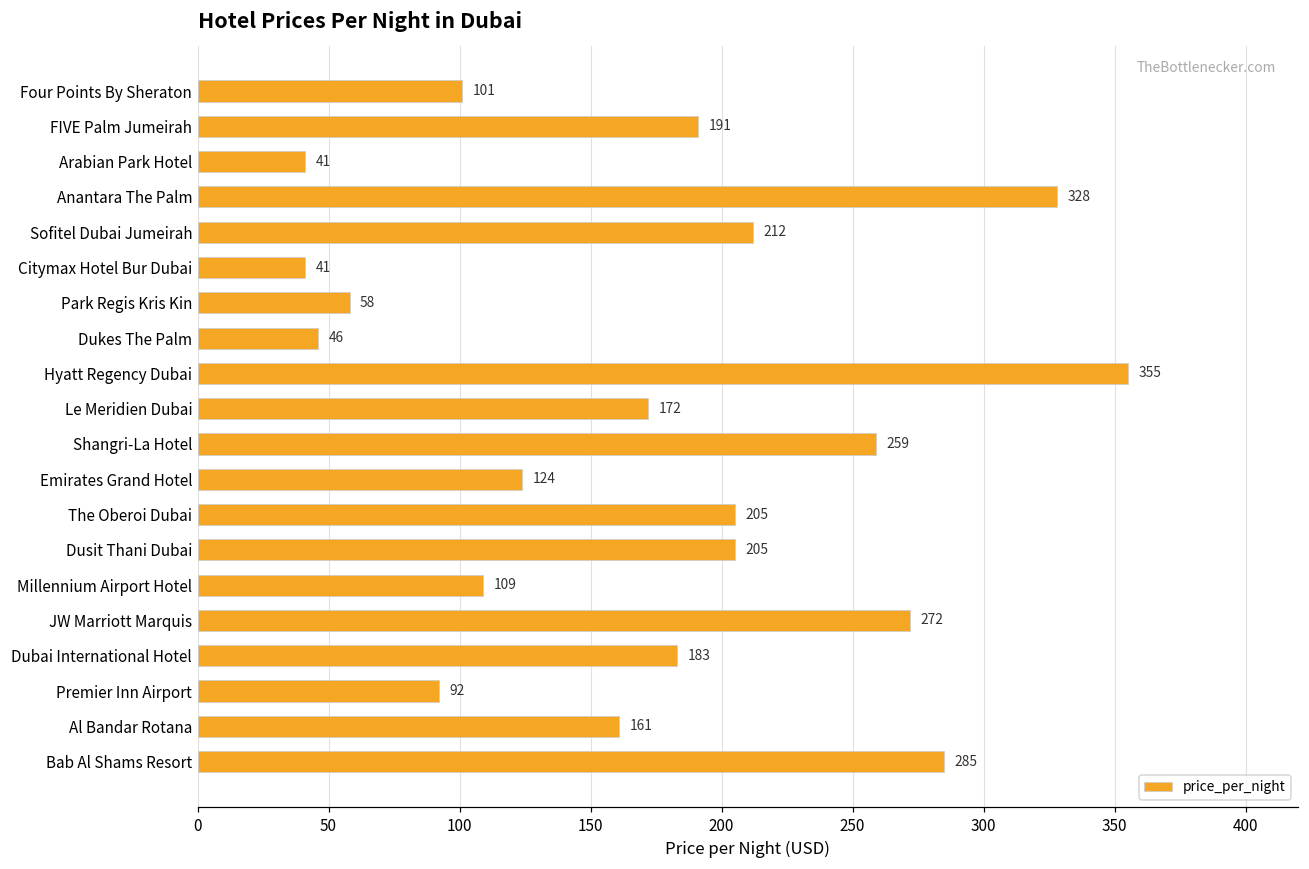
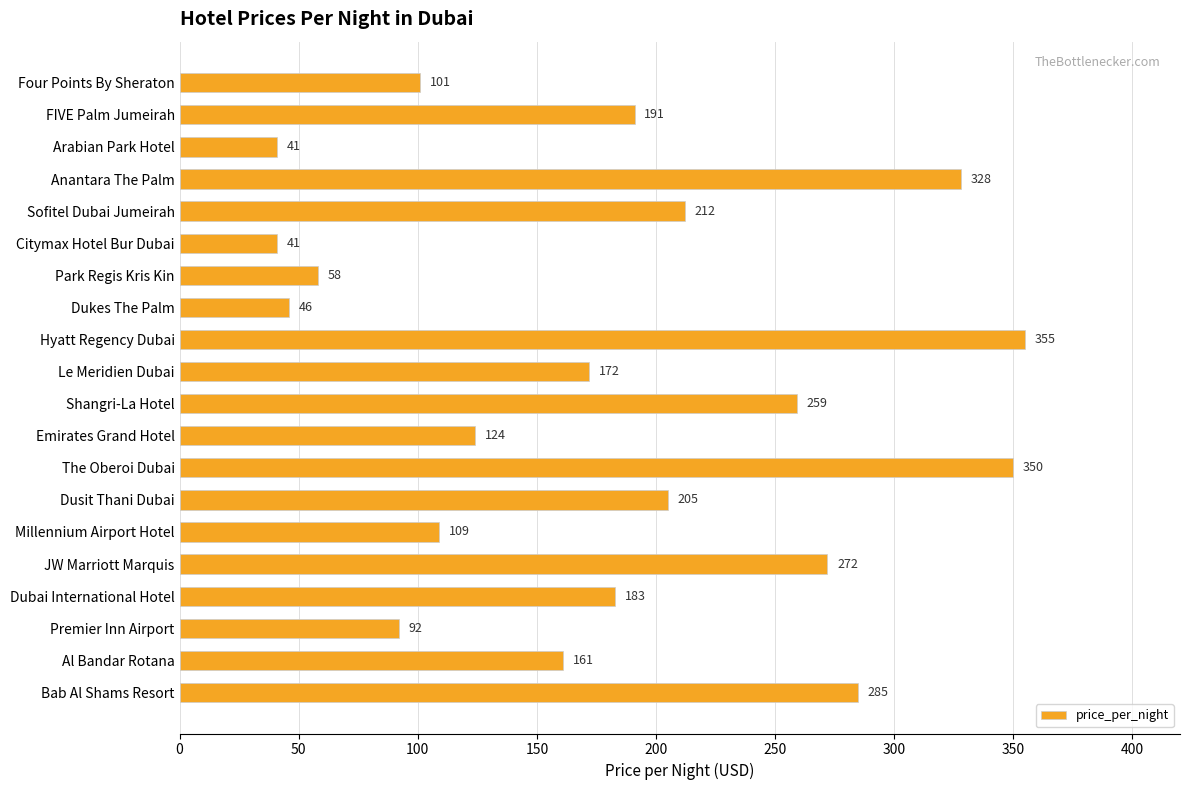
  {
    "Four Points By Sheraton": 101,
    "FIVE Palm Jumeirah": 191,
    "Arabian Park Hotel": 41,
    "Anantara The Palm": 328,
    "Sofitel Dubai Jumeirah": 212,
    "Citymax Hotel Bur Dubai": 41,
    "Park Regis Kris Kin": 58,
    "Dukes The Palm": 46,
    "Hyatt Regency Dubai": 355,
    "Le Meridien Dubai": 172,
    "Shangri-La Hotel": 259,
    "Emirates Grand Hotel": 124,
-   "The Oberoi Dubai": 205,
+   "The Oberoi Dubai": 350,
    "Dusit Thani Dubai": 205,
    "Millennium Airport Hotel": 109,
    "JW Marriott Marquis": 272,
    "Dubai International Hotel": 183,
    "Premier Inn Airport": 92,
    "Al Bandar Rotana": 161,
    "Bab Al Shams Resort": 285
  }
